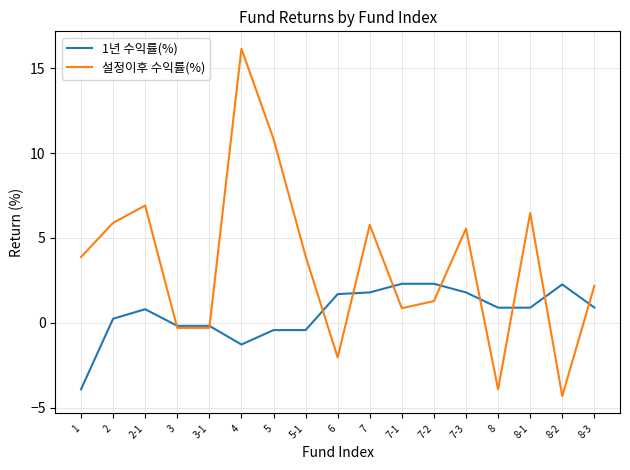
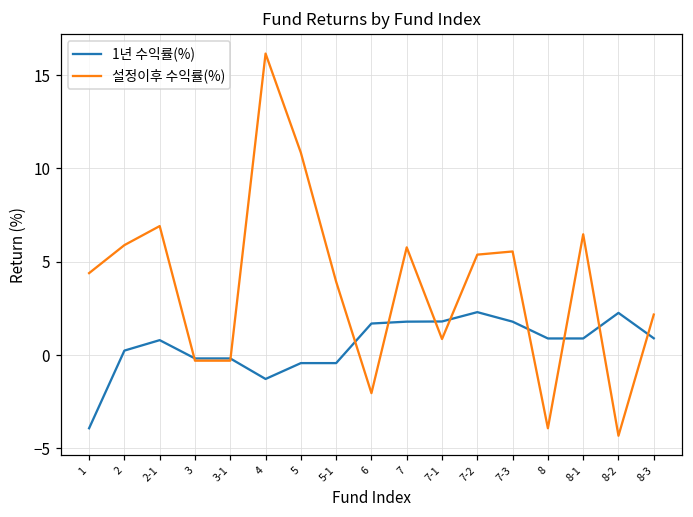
  {
    "1년 수익률(%)": {
      "1": -3.9,
      "2": 0.2,
      "2-1": 0.8,
      "4": -1.3,
      "5": -0.4,
      "5-1": -0.4,
      "6": 1.7,
      "7": 1.8,
-     "7-1": 2.3,
+     "7-1": 1.8,
      "7-2": 2.3,
      "7-3": 1.8,
      "8": 0.9,
      "8-1": 0.9,
      "8-2": 2.3,
      "8-3": 0.9
    },
    "설정이후 수익률(%)": {
-     "1": 3.9,
+     "1": 4.4,
      "2": 5.9,
      "2-1": 6.9,
      "4": 16.2,
      "5": 10.8,
      "5-1": 3.9,
      "6": -2.0,
      "7": 5.8,
      "7-1": 0.9,
-     "7-2": 1.3,
+     "7-2": 5.4,
      "7-3": 5.6,
      "8": -3.9,
      "8-1": 6.5,
      "8-2": -4.3,
      "8-3": 2.2
    }
  }
